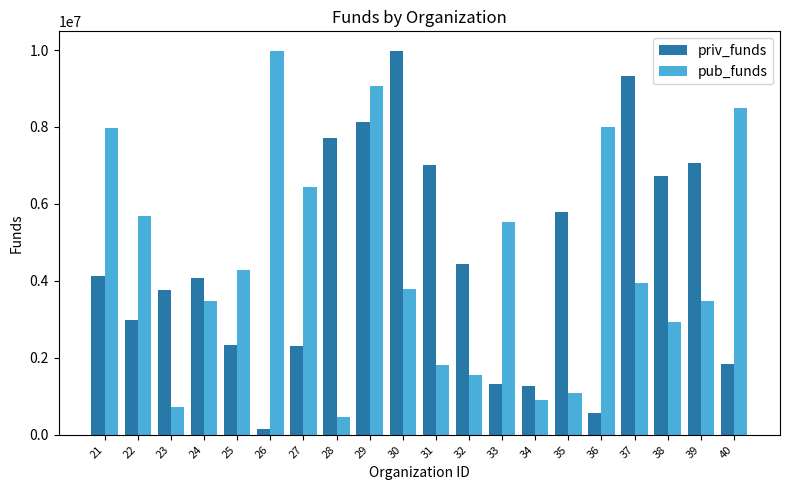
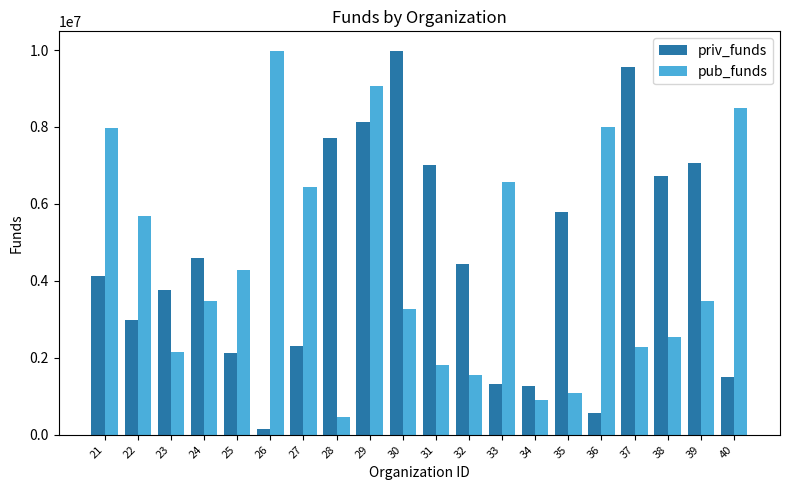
  {
    "priv_funds": {
      "21": 4100000,
      "22": 3000000,
      "23": 3800000,
-     "24": 4100000,
-     "25": 2300000,
+     "24": 4600000,
+     "25": 2100000,
      "26": 100000,
      "27": 2300000,
      "28": 7700000,
      "29": 8100000,
      "30": 10000000,
      "31": 7000000,
      "32": 4500000,
      "33": 1300000,
      "34": 1300000,
      "35": 5800000,
      "36": 600000,
-     "37": 9300000,
+     "37": 9600000,
      "38": 6700000,
      "39": 7100000,
-     "40": 1800000
+     "40": 1500000
    },
    "pub_funds": {
      "21": 8000000,
      "22": 5700000,
-     "23": 700000,
+     "23": 2200000,
      "24": 3500000,
      "25": 4300000,
      "26": 10000000,
      "27": 6400000,
      "28": 500000,
      "29": 9100000,
-     "30": 3800000,
+     "30": 3300000,
      "31": 1800000,
      "32": 1500000,
-     "33": 5500000,
+     "33": 6600000,
      "34": 900000,
      "35": 1100000,
      "36": 8000000,
-     "37": 4000000,
-     "38": 2900000,
+     "37": 2300000,
+     "38": 2600000,
      "39": 3500000,
      "40": 8500000
    }
  }
